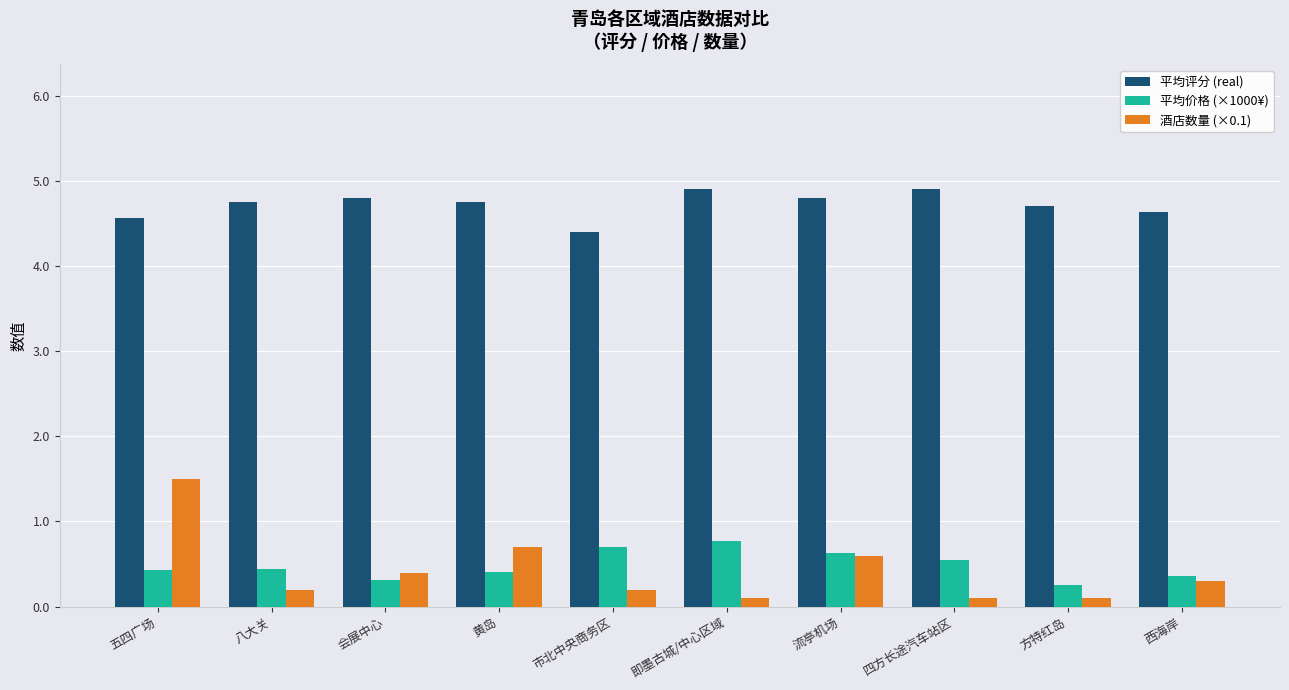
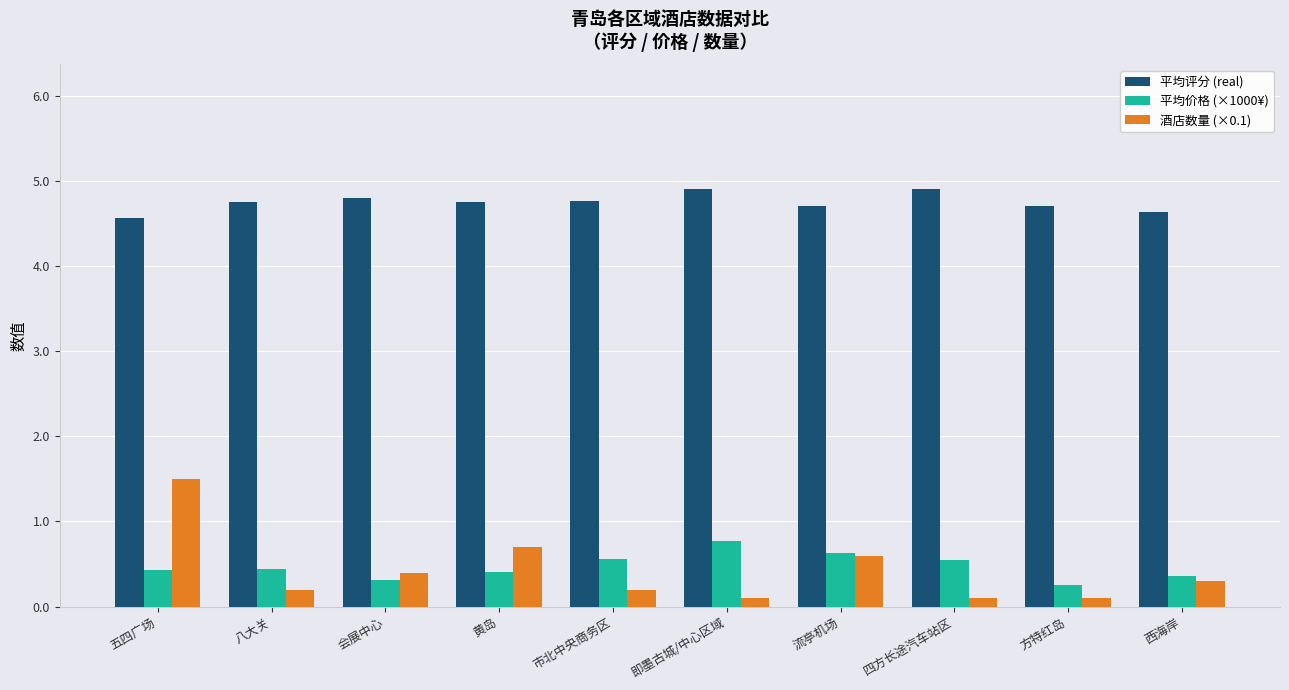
  {
    "平均评分 (real)": {
      "五四广场": 4.6,
      "八大关": 4.8,
      "会展中心": 4.8,
      "黄岛": 4.8,
-     "市北中央商务区": 4.4,
+     "市北中央商务区": 4.8,
      "即墨古城/中心区域": 4.9,
-     "流亭机场": 4.8,
+     "流亭机场": 4.7,
      "四方长途汽车站区": 4.9,
      "方特红岛": 4.7,
      "西海岸": 4.6
    },
    "平均价格 (×1000¥)": {
      "五四广场": 0.4,
      "八大关": 0.4,
      "会展中心": 0.3,
      "黄岛": 0.4,
-     "市北中央商务区": 0.7,
+     "市北中央商务区": 0.6,
      "即墨古城/中心区域": 0.8,
      "流亭机场": 0.6,
      "四方长途汽车站区": 0.5,
      "方特红岛": 0.2,
      "西海岸": 0.4
    },
    "酒店数量 (×0.1)": {
      "五四广场": 1.5,
      "八大关": 0.2,
      "会展中心": 0.4,
      "黄岛": 0.7,
      "市北中央商务区": 0.2,
      "即墨古城/中心区域": 0.1,
      "流亭机场": 0.6,
      "四方长途汽车站区": 0.1,
      "方特红岛": 0.1,
      "西海岸": 0.3
    }
  }
